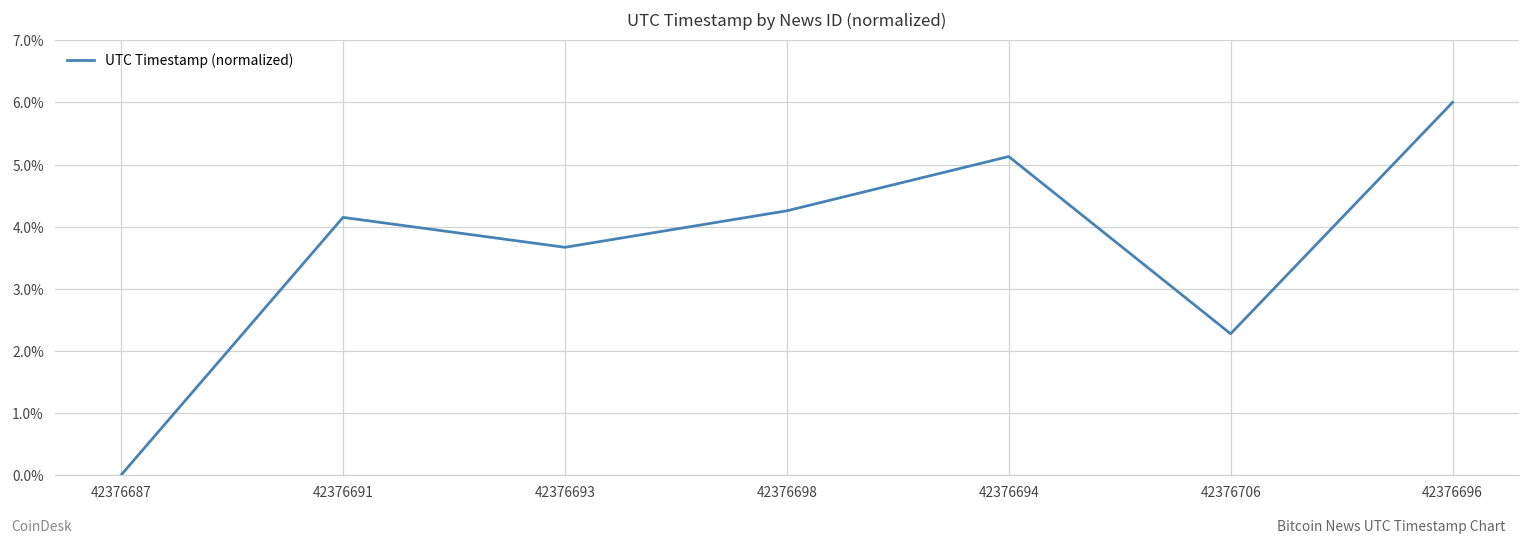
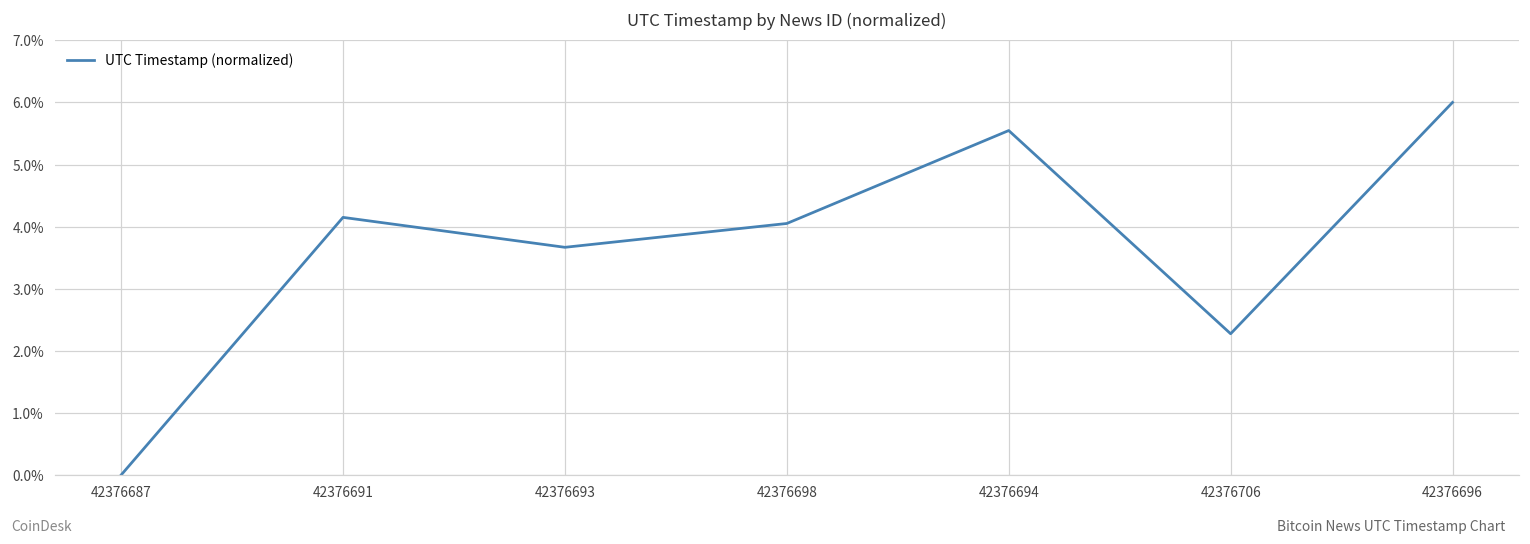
  {
    "42376687": "0.0%",
    "42376691": "4.1%",
    "42376693": "3.7%",
-   "42376698": "4.3%",
-   "42376694": "5.1%",
+   "42376698": "4.1%",
+   "42376694": "5.5%",
    "42376706": "2.3%",
    "42376696": "6.0%"
  }
